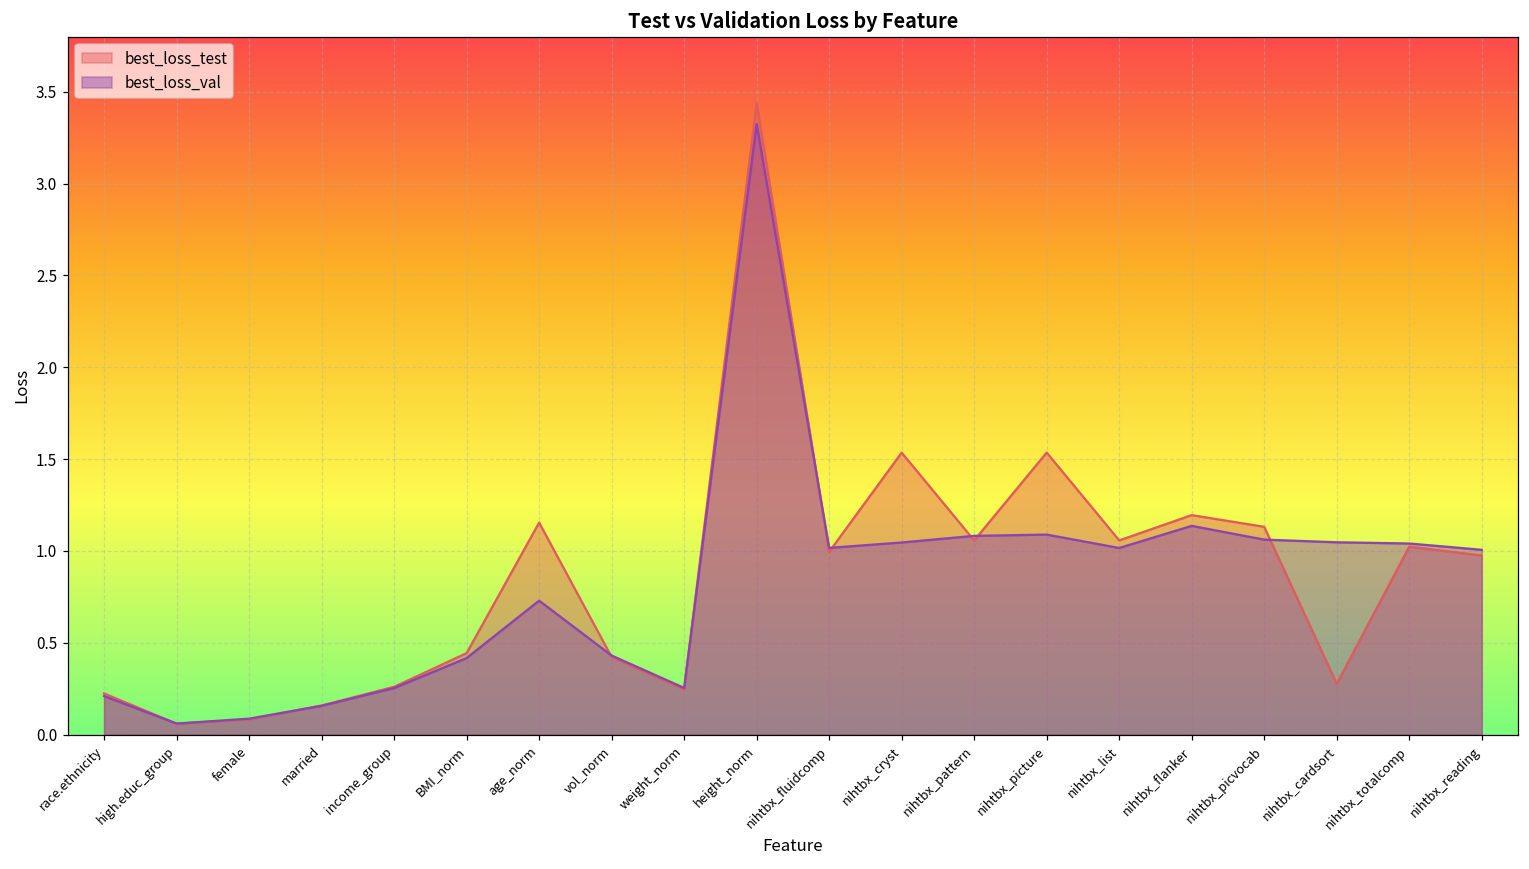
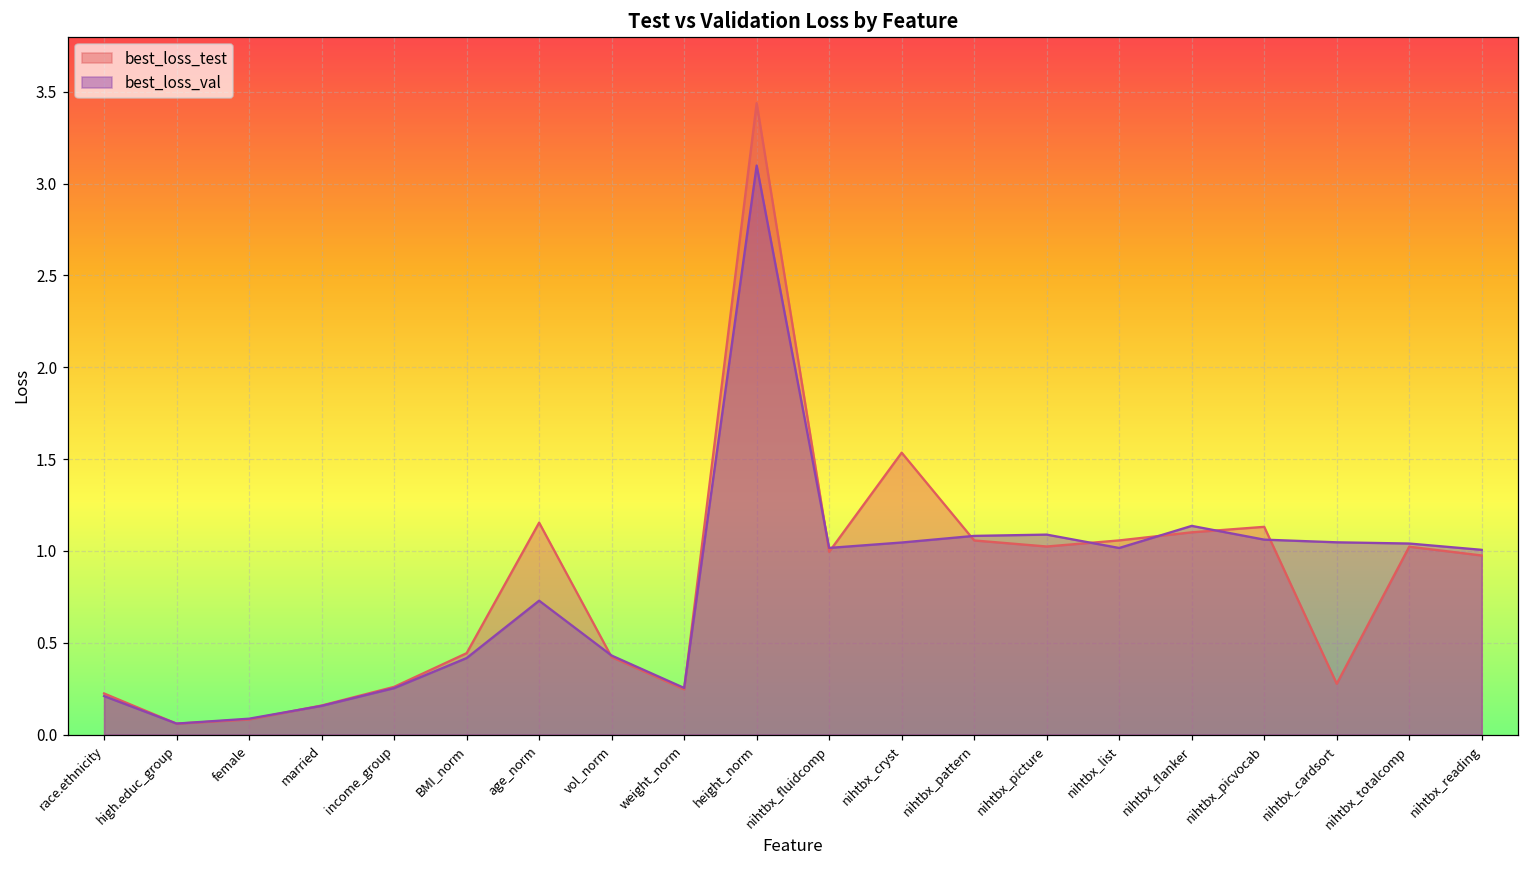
  {
    "best_loss_test": {
      "BMI_norm": 0.44,
      "age_norm": 1.15,
      "height_norm": 3.44,
      "nihtbx_fluidcomp": 1.00,
      "nihtbx_cryst": 1.54,
      "nihtbx_pattern": 1.06,
-     "nihtbx_picture": 1.54,
+     "nihtbx_picture": 1.02,
      "nihtbx_list": 1.06,
-     "nihtbx_flanker": 1.19,
+     "nihtbx_flanker": 1.10,
      "nihtbx_picvocab": 1.13,
      "nihtbx_cardsort": 0.28,
      "nihtbx_totalcomp": 1.02,
      "nihtbx_reading": 0.98
    },
    "best_loss_val": {
      "BMI_norm": 0.42,
      "age_norm": 0.73,
-     "height_norm": 3.32,
+     "height_norm": 3.10,
      "nihtbx_fluidcomp": 1.02,
      "nihtbx_cryst": 1.05,
      "nihtbx_pattern": 1.08,
      "nihtbx_picture": 1.09,
      "nihtbx_list": 1.02,
      "nihtbx_flanker": 1.14,
      "nihtbx_picvocab": 1.06,
      "nihtbx_cardsort": 1.05,
      "nihtbx_totalcomp": 1.04,
      "nihtbx_reading": 1.01
    }
  }
